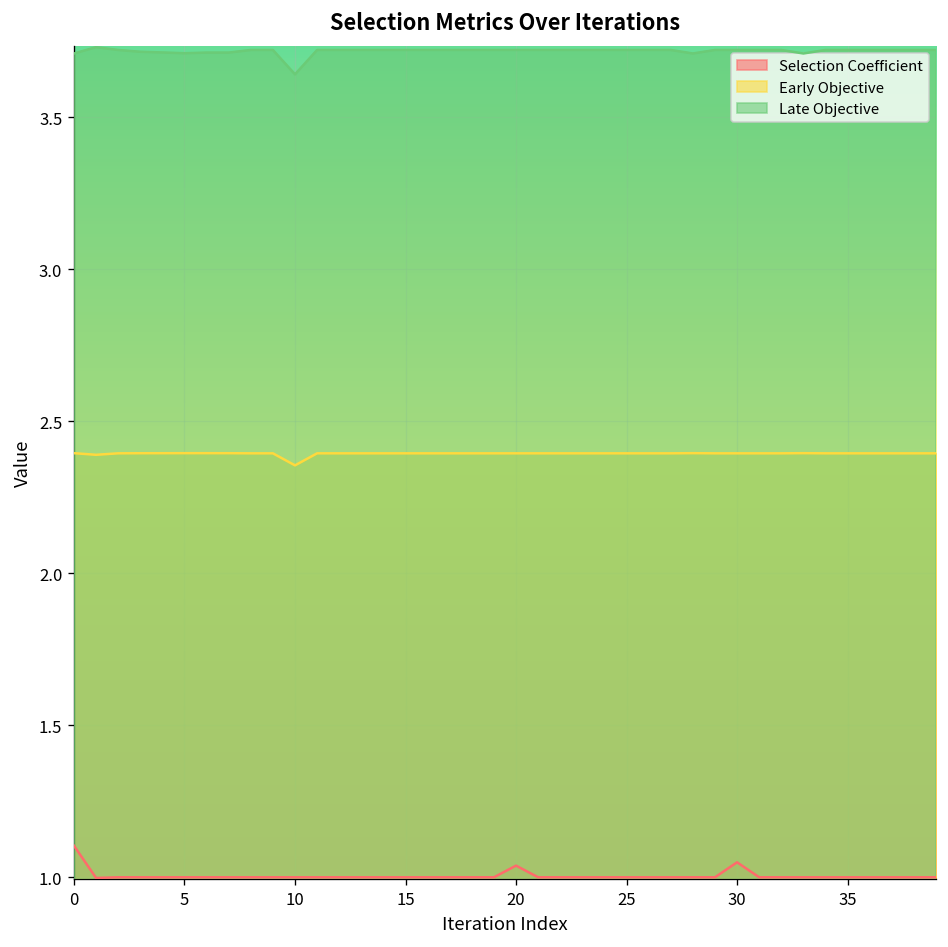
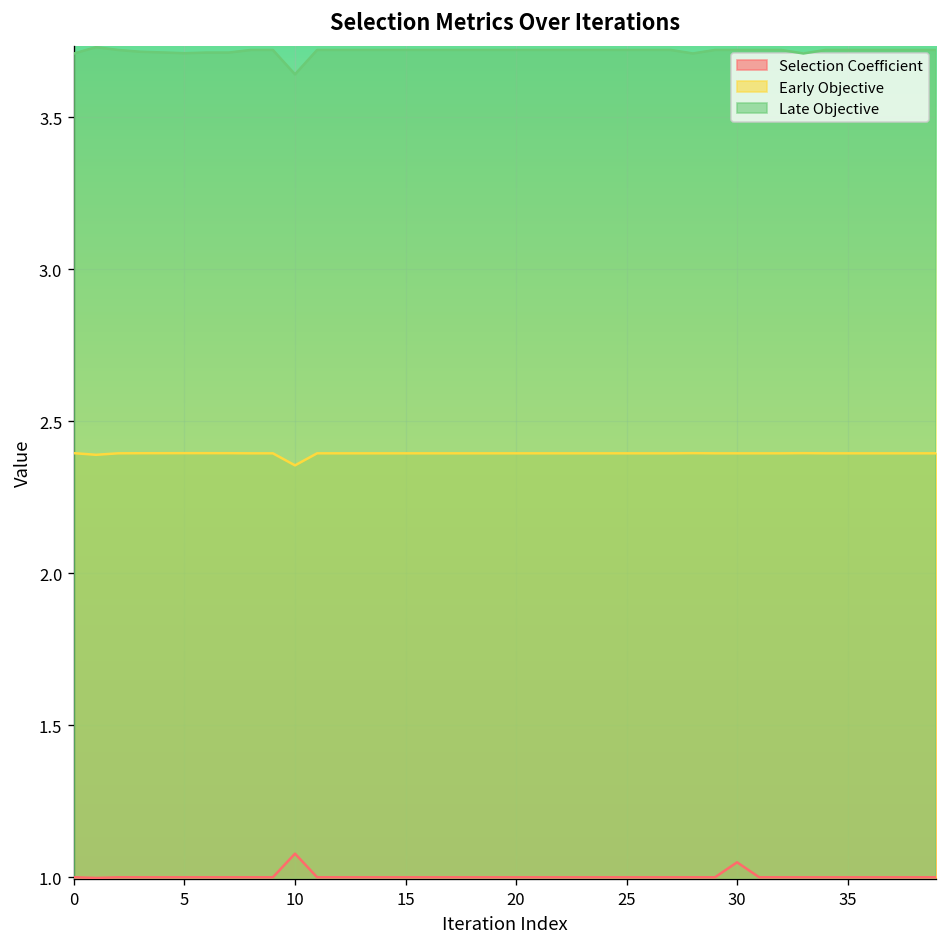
  {
    "Selection Coefficient": {
-     "0": 1.10,
+     "0": 1.00,
      "5": 1.00,
-     "10": 1.00,
+     "10": 1.08,
      "15": 1.00,
-     "20": 1.04,
+     "20": 1.00,
      "25": 1.00,
      "30": 1.05,
      "35": 1.00
    },
    "Early Objective": {
      "0": 2.40,
      "5": 2.40,
      "10": 2.36,
      "15": 2.39,
      "20": 2.39,
      "25": 2.39,
      "30": 2.39,
      "35": 2.39
    },
    "Late Objective": {
      "0": 3.71,
      "5": 3.71,
      "10": 3.64,
      "15": 3.72,
      "20": 3.72,
      "25": 3.72,
      "30": 3.72,
      "35": 3.72
    }
  }
